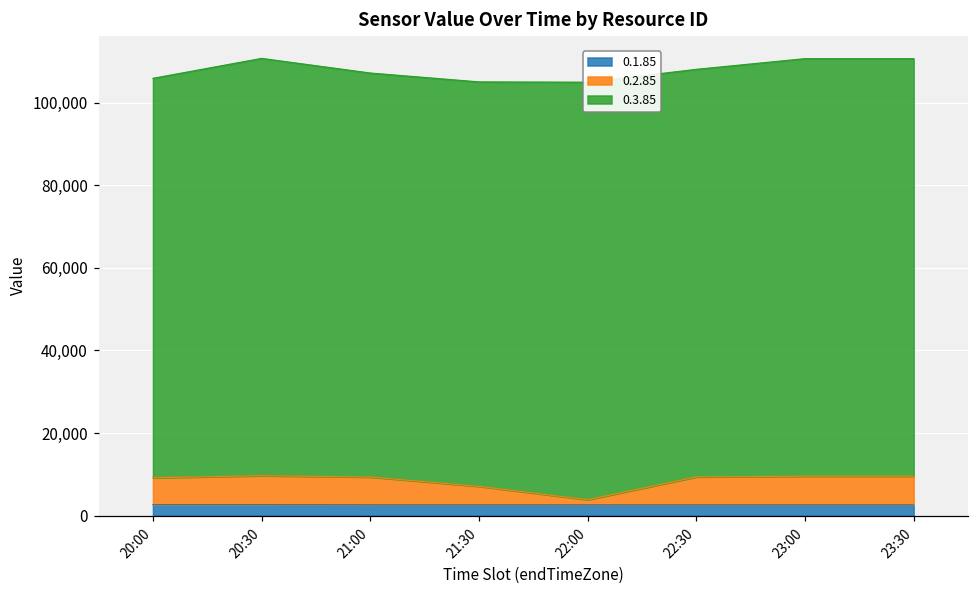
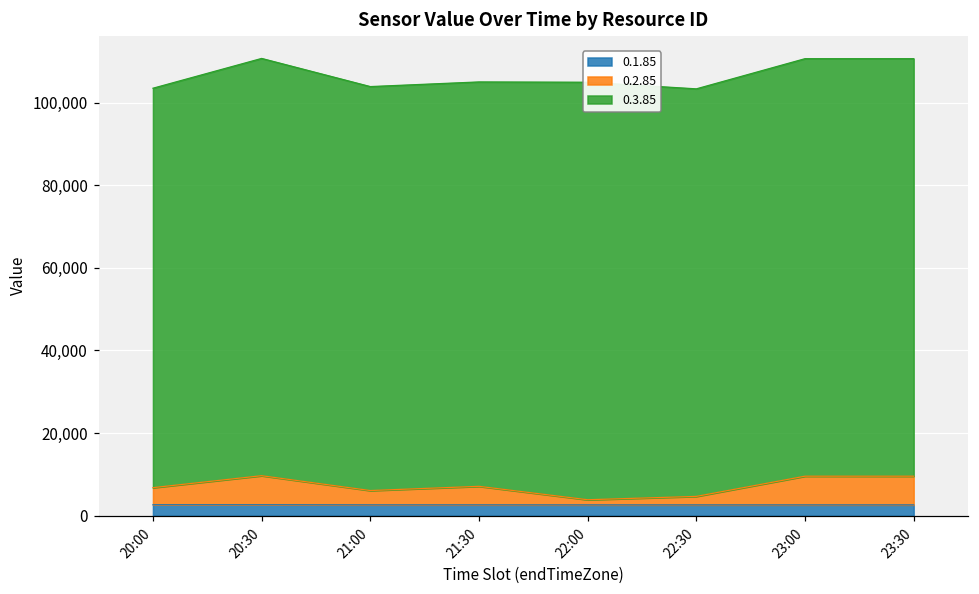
  {
    "0.1.85": {
      "20:00": "3,000",
      "20:30": "3,000",
      "21:00": "3,000",
      "21:30": "3,000",
      "22:00": "3,000",
      "22:30": "3,000",
      "23:00": "3,000",
      "23:30": "3,000"
    },
    "0.2.85": {
-     "20:00": "7,000",
+     "20:00": "4,000",
      "20:30": "7,000",
-     "21:00": "7,000",
+     "21:00": "3,000",
      "21:30": "4,000",
      "22:00": "1,000",
-     "22:30": "7,000",
+     "22:30": "2,000",
      "23:00": "7,000",
      "23:30": "7,000"
    },
    "0.3.85": {
      "20:00": "97,000",
      "20:30": "101,000",
      "21:00": "98,000",
      "21:30": "98,000",
      "22:30": "99,000",
      "23:00": "101,000",
      "23:30": "101,000"
    }
  }
